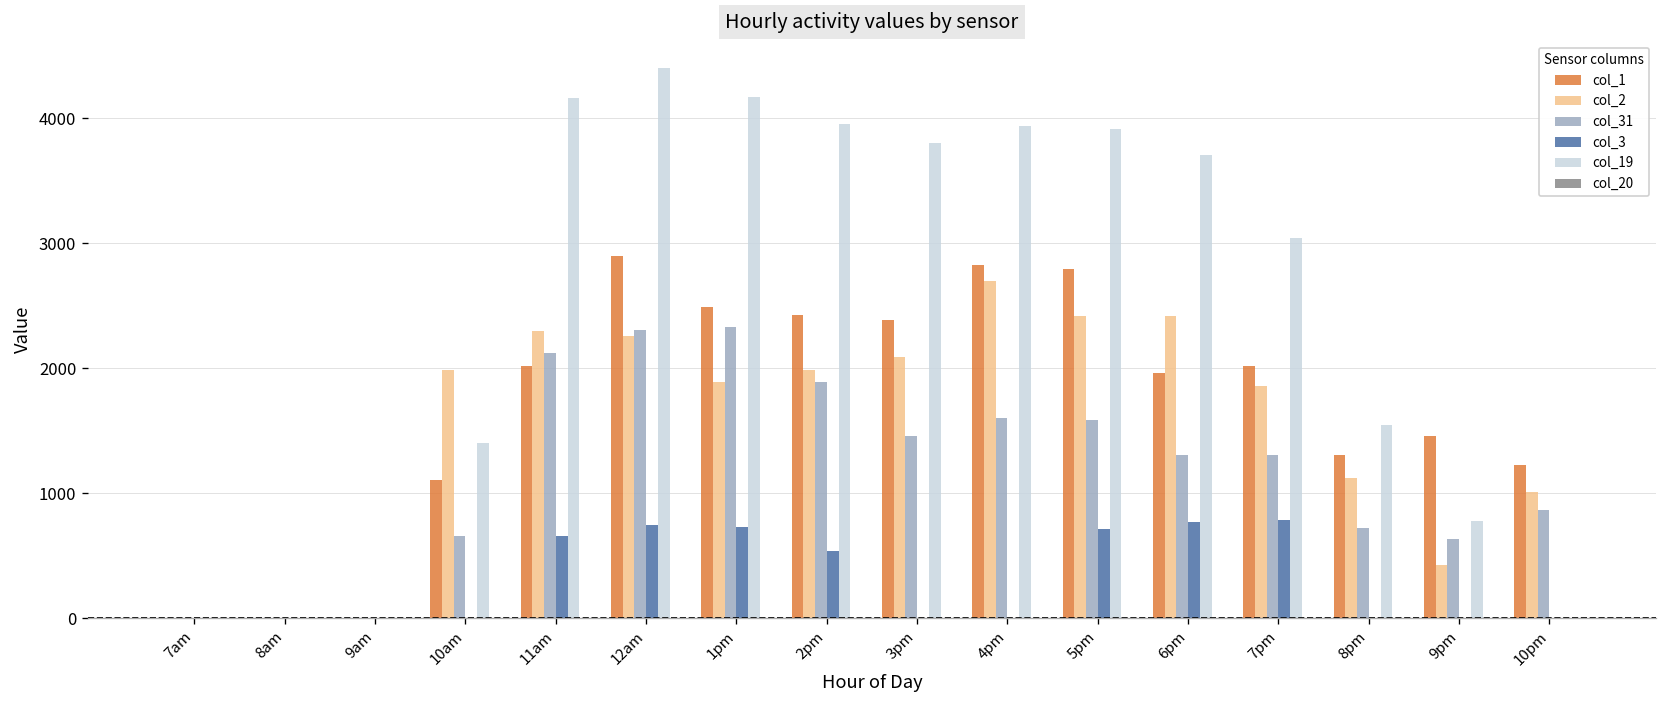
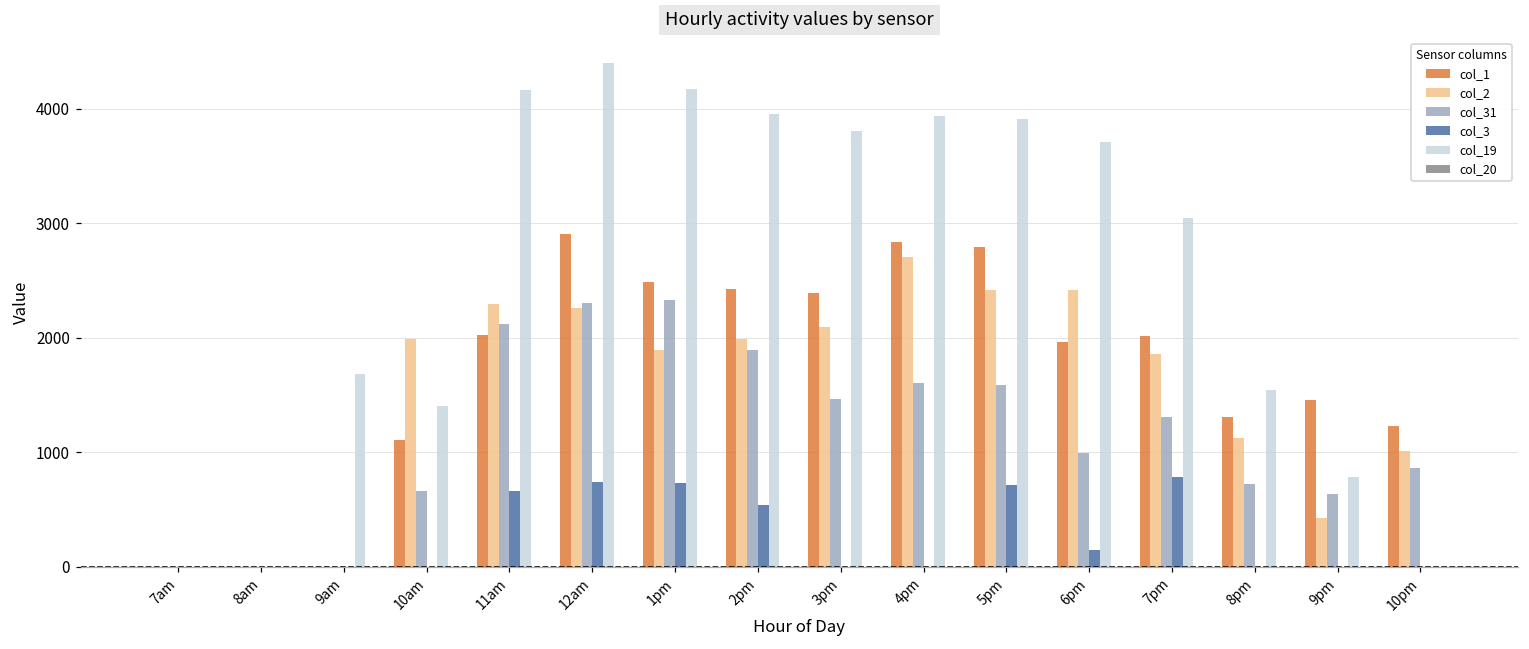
  {
    "col_1": {
      "7am": 0,
      "8am": 0,
      "9am": 0,
      "10am": 1100,
      "11am": 2020,
      "12am": 2900,
      "1pm": 2490,
      "2pm": 2420,
      "3pm": 2390,
      "4pm": 2830,
      "5pm": 2790,
      "6pm": 1960,
      "7pm": 2020,
      "8pm": 1300,
      "9pm": 1460,
      "10pm": 1220
    },
    "col_2": {
      "7am": 0,
      "8am": 0,
      "9am": 0,
      "10am": 1980,
      "11am": 2300,
      "12am": 2260,
      "1pm": 1890,
      "2pm": 1990,
      "3pm": 2090,
      "4pm": 2700,
      "5pm": 2420,
      "6pm": 2410,
      "7pm": 1850,
      "8pm": 1120,
      "9pm": 420,
      "10pm": 1010
    },
    "col_31": {
      "7am": 0,
      "8am": 0,
      "9am": 0,
      "10am": 660,
      "11am": 2120,
      "12am": 2300,
      "1pm": 2330,
      "2pm": 1890,
      "3pm": 1460,
      "4pm": 1600,
      "5pm": 1580,
-     "6pm": 1310,
+     "6pm": 990,
      "7pm": 1310,
      "8pm": 720,
      "9pm": 630,
      "10pm": 860
    },
    "col_3": {
      "7am": 0,
      "8am": 0,
      "9am": 0,
      "10am": 0,
      "11am": 660,
      "12am": 740,
      "1pm": 730,
      "2pm": 540,
      "3pm": 0,
      "4pm": 0,
      "5pm": 710,
-     "6pm": 770,
+     "6pm": 150,
      "7pm": 790,
      "8pm": 0,
      "9pm": 0,
      "10pm": 0
    },
    "col_19": {
      "7am": 0,
      "8am": 0,
-     "9am": 0,
+     "9am": 1680,
      "10am": 1400,
      "11am": 4160,
      "12am": 4400,
      "1pm": 4170,
      "2pm": 3950,
      "3pm": 3800,
      "4pm": 3940,
      "5pm": 3910,
      "6pm": 3700,
      "7pm": 3040,
      "8pm": 1550,
      "9pm": 780,
      "10pm": 0
    },
    "col_20": {
      "7am": 0,
      "8am": 0,
      "9am": 0,
      "10am": 0,
      "11am": 0,
      "12am": 0,
      "1pm": 0,
      "2pm": 0,
      "3pm": 0,
      "4pm": 0,
      "5pm": 0,
      "6pm": 0,
      "7pm": 0,
      "8pm": 0,
      "9pm": 0,
      "10pm": 0
    }
  }
